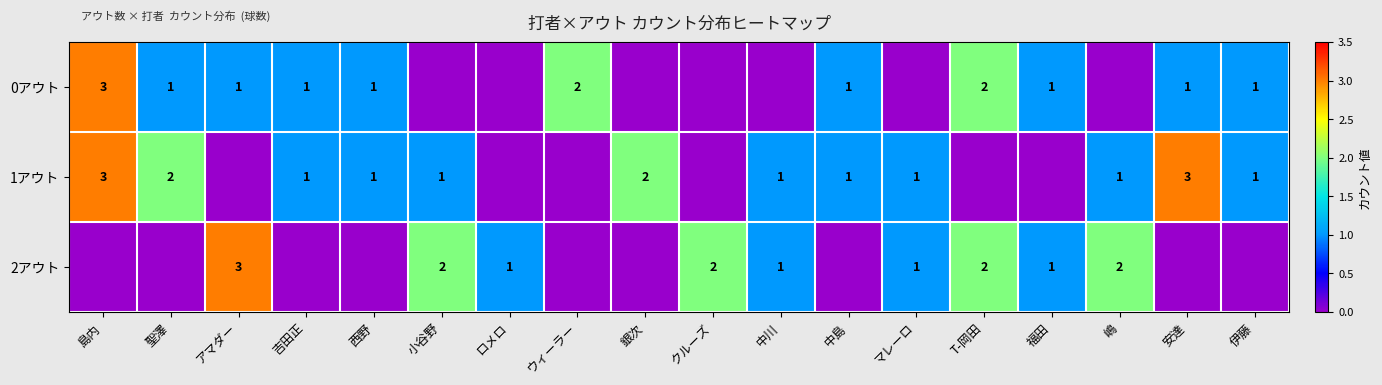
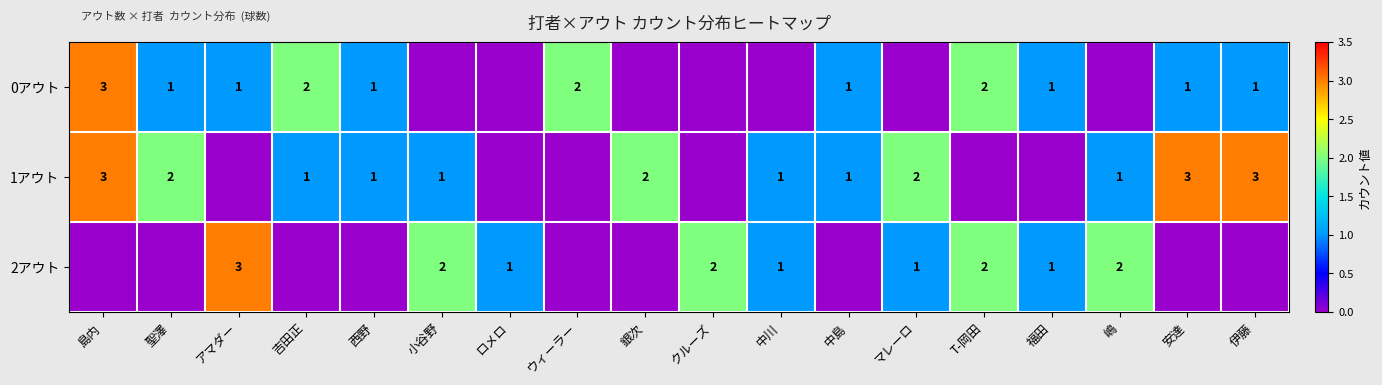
  {
    "0アウト": {
      "島内": 3,
      "聖澤": 1,
      "アマダー": 1,
-     "吉田正": 1,
+     "吉田正": 2,
      "西野": 1,
      "ウィーラー": 2,
      "中島": 1,
      "T-岡田": 2,
      "福田": 1,
      "安達": 1,
      "伊藤": 1
    },
    "1アウト": {
      "島内": 3,
      "聖澤": 2,
      "吉田正": 1,
      "西野": 1,
      "小谷野": 1,
      "銀次": 2,
      "中川": 1,
      "中島": 1,
-     "マレーロ": 1,
+     "マレーロ": 2,
      "嶋": 1,
      "安達": 3,
-     "伊藤": 1
+     "伊藤": 3
    },
    "2アウト": {
      "アマダー": 3,
      "小谷野": 2,
      "ロメロ": 1,
      "クルーズ": 2,
      "中川": 1,
      "マレーロ": 1,
      "T-岡田": 2,
      "福田": 1,
      "嶋": 2
    }
  }
